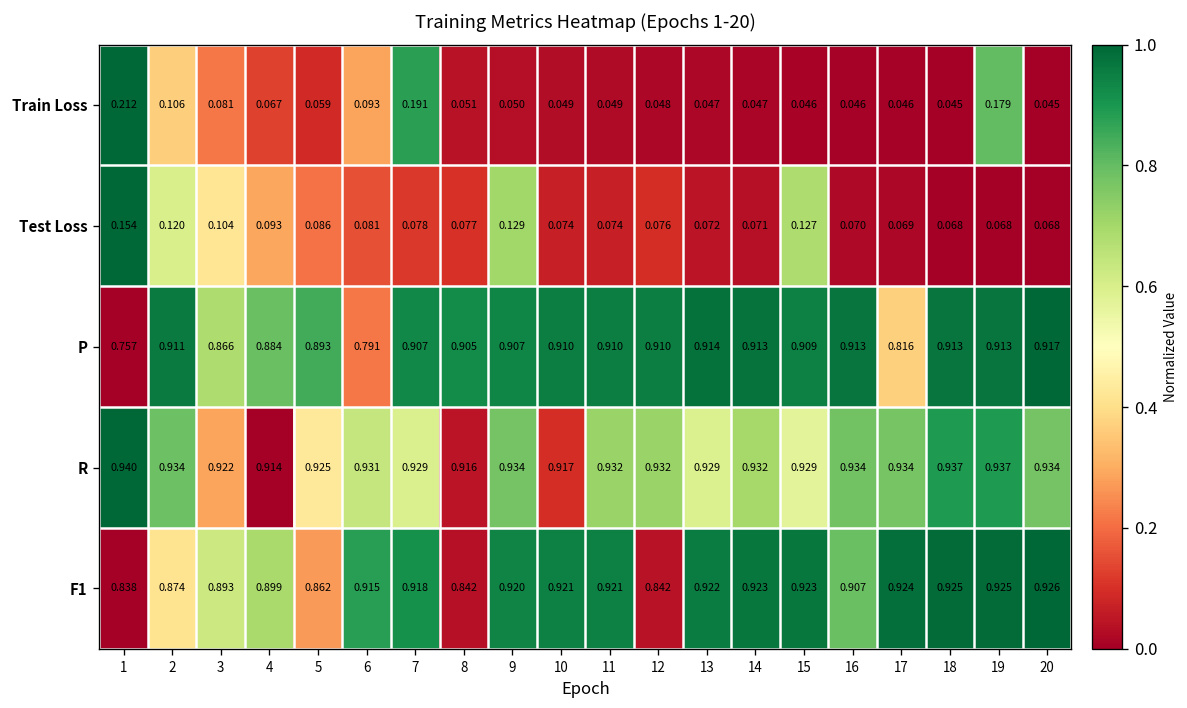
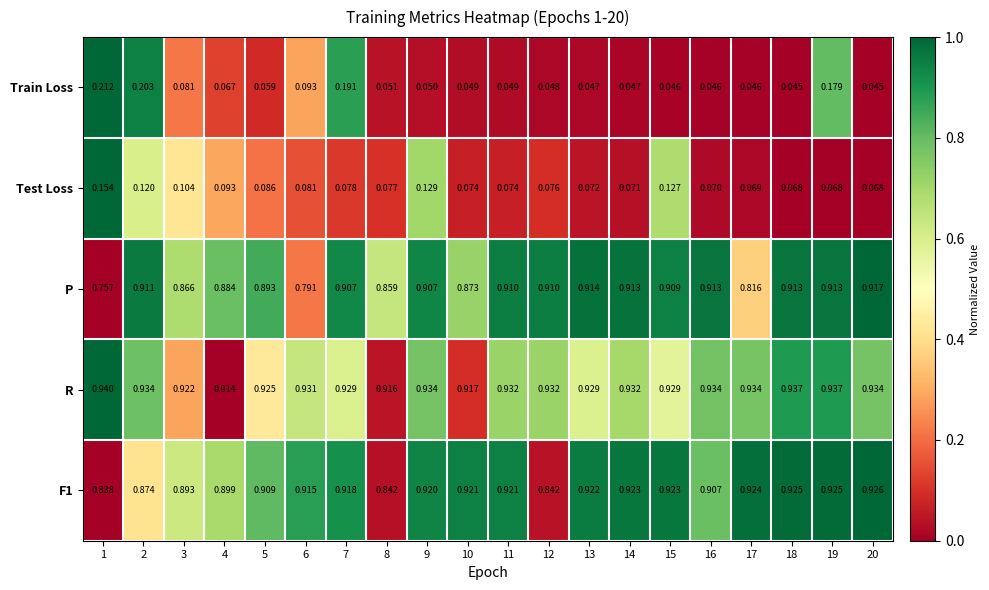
  {
    "Train Loss": {
      "1": 0.212,
-     "2": 0.106,
+     "2": 0.203,
      "3": 0.081,
      "4": 0.067,
      "5": 0.059,
      "6": 0.093,
      "7": 0.191,
      "8": 0.051,
      "9": 0.050,
      "10": 0.049,
      "11": 0.049,
      "12": 0.048,
      "13": 0.047,
      "14": 0.047,
      "15": 0.046,
      "16": 0.046,
      "17": 0.046,
      "18": 0.045,
      "19": 0.179,
      "20": 0.045
    },
    "Test Loss": {
      "1": 0.154,
      "2": 0.120,
      "3": 0.104,
      "4": 0.093,
      "5": 0.086,
      "6": 0.081,
      "7": 0.078,
      "8": 0.077,
      "9": 0.129,
      "10": 0.074,
      "11": 0.074,
      "12": 0.076,
      "13": 0.072,
      "14": 0.071,
      "15": 0.127,
      "16": 0.070,
      "17": 0.069,
      "18": 0.068,
      "19": 0.068,
      "20": 0.068
    },
    "P": {
      "1": 0.757,
      "2": 0.911,
      "3": 0.866,
      "4": 0.884,
      "5": 0.893,
      "6": 0.791,
      "7": 0.907,
-     "8": 0.905,
+     "8": 0.859,
      "9": 0.907,
-     "10": 0.910,
+     "10": 0.873,
      "11": 0.910,
      "12": 0.910,
      "13": 0.914,
      "14": 0.913,
      "15": 0.909,
      "16": 0.913,
      "17": 0.816,
      "18": 0.913,
      "19": 0.913,
      "20": 0.917
    },
    "R": {
      "1": 0.940,
      "2": 0.934,
      "3": 0.922,
      "4": 0.914,
      "5": 0.925,
      "6": 0.931,
      "7": 0.929,
      "8": 0.916,
      "9": 0.934,
      "10": 0.917,
      "11": 0.932,
      "12": 0.932,
      "13": 0.929,
      "14": 0.932,
      "15": 0.929,
      "16": 0.934,
      "17": 0.934,
      "18": 0.937,
      "19": 0.937,
      "20": 0.934
    },
    "F1": {
      "1": 0.838,
      "2": 0.874,
      "3": 0.893,
      "4": 0.899,
-     "5": 0.862,
+     "5": 0.909,
      "6": 0.915,
      "7": 0.918,
      "8": 0.842,
      "9": 0.920,
      "10": 0.921,
      "11": 0.921,
      "12": 0.842,
      "13": 0.922,
      "14": 0.923,
      "15": 0.923,
      "16": 0.907,
      "17": 0.924,
      "18": 0.925,
      "19": 0.925,
      "20": 0.926
    }
  }
